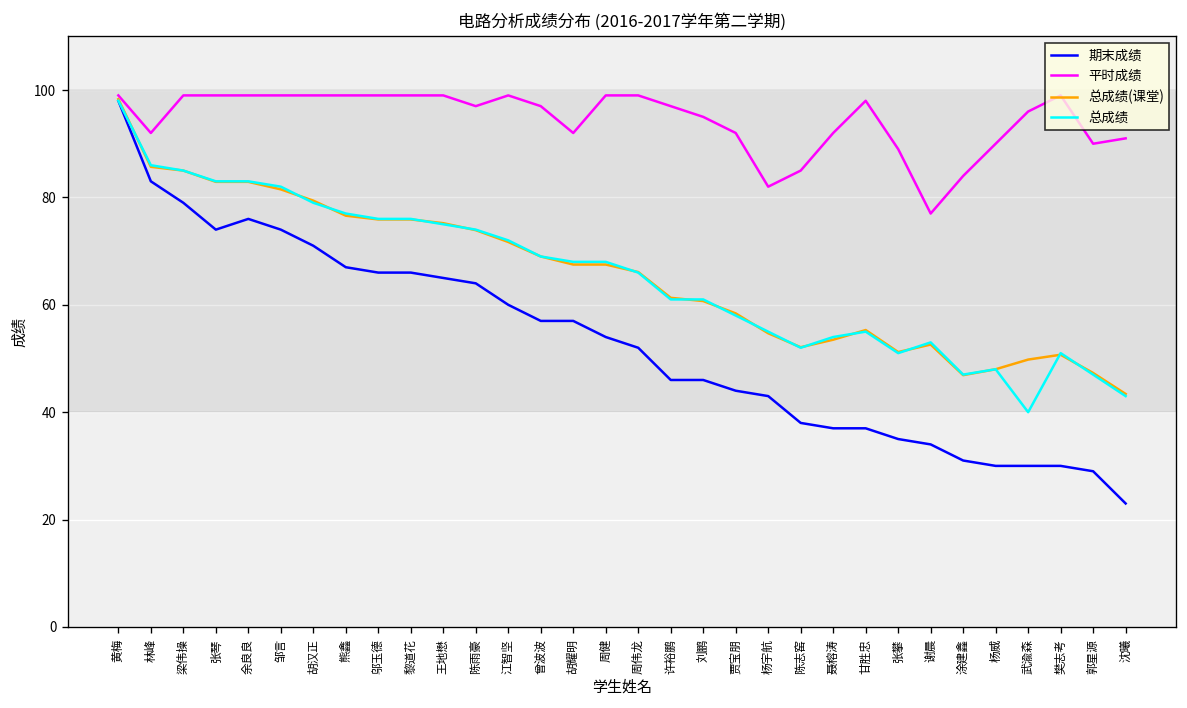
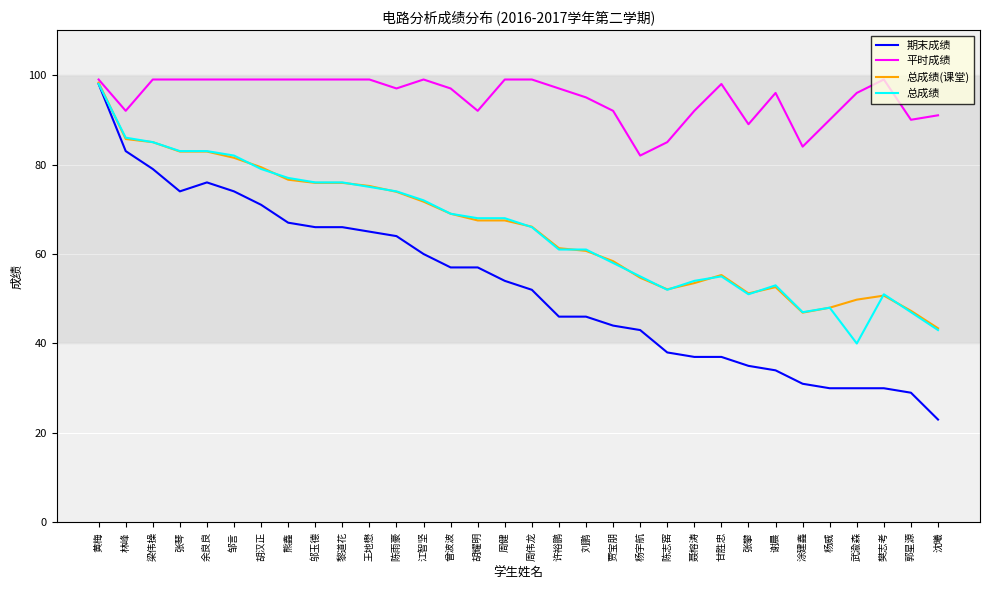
  {
    "期末成绩": {
      "林峰": 83,
      "梁伟操": 79,
      "张琴": 74,
      "余良良": 76,
      "邹言": 74,
      "胡汉正": 71,
      "熊鑫": 67,
      "邬玉德": 66,
      "黎道花": 66,
      "王地懋": 65,
      "陈雨豪": 64,
      "江智坚": 60,
      "曾波波": 57,
      "胡耀明": 57,
      "周健": 54,
      "周伟龙": 52,
      "许裕鹏": 46,
      "刘鹏": 46,
      "贾宝朋": 44,
      "杨宇航": 43,
      "陈志窑": 38,
      "聂榕涛": 37,
      "甘胜忠": 37,
      "张攀": 35,
      "谢晨": 34,
      "涂建鑫": 31,
      "杨威": 30,
      "武渝森": 30,
      "樊志考": 30,
      "郭星源": 29,
      "沈曦": 23
    },
    "平时成绩": {
      "黄梅": 99,
      "林峰": 92,
      "梁伟操": 99,
      "张琴": 99,
      "余良良": 99,
      "邹言": 99,
      "胡汉正": 99,
      "熊鑫": 99,
      "邬玉德": 99,
      "黎道花": 99,
      "王地懋": 99,
      "陈雨豪": 97,
      "江智坚": 99,
      "曾波波": 97,
      "胡耀明": 92,
      "周健": 99,
      "周伟龙": 99,
      "许裕鹏": 97,
      "刘鹏": 95,
      "贾宝朋": 92,
      "杨宇航": 82,
      "陈志窑": 85,
      "聂榕涛": 92,
      "甘胜忠": 98,
      "张攀": 89,
-     "谢晨": 77,
+     "谢晨": 96,
      "涂建鑫": 84,
      "杨威": 90,
      "武渝森": 96,
      "郭星源": 90,
      "沈曦": 91
    },
    "总成绩(课堂)": {
      "武渝森": 50
    },
    "总成绩": {
      "武渝森": 40
    }
  }
